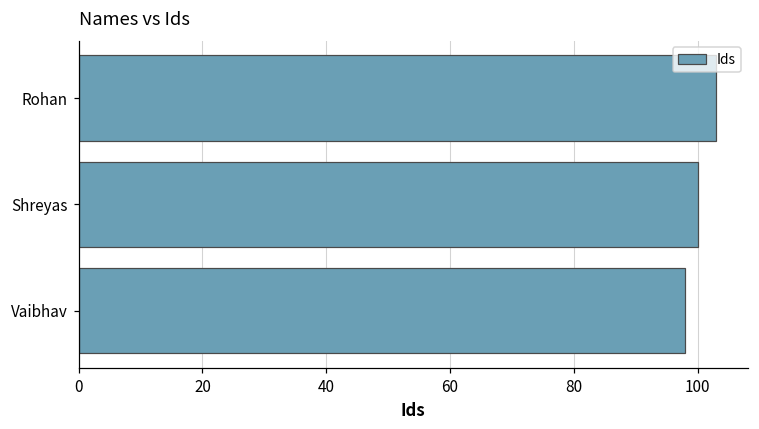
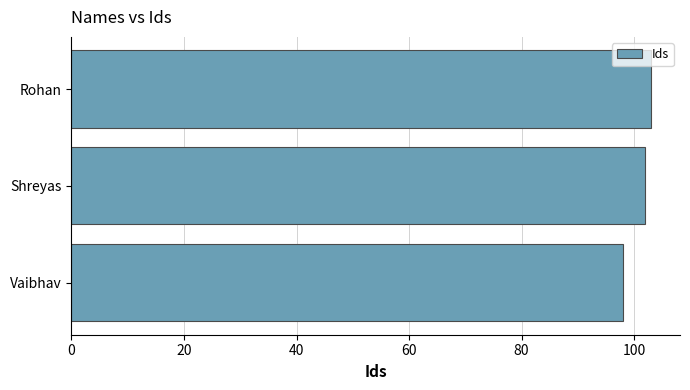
  {
    "Rohan": 103,
-   "Shreyas": 100,
+   "Shreyas": 102,
    "Vaibhav": 98
  }
